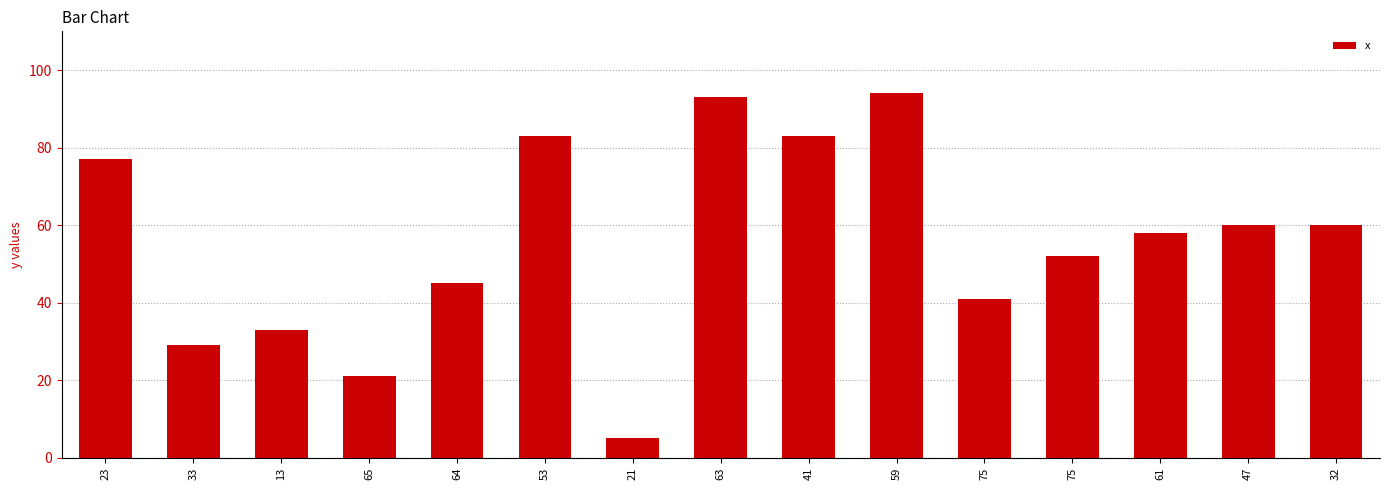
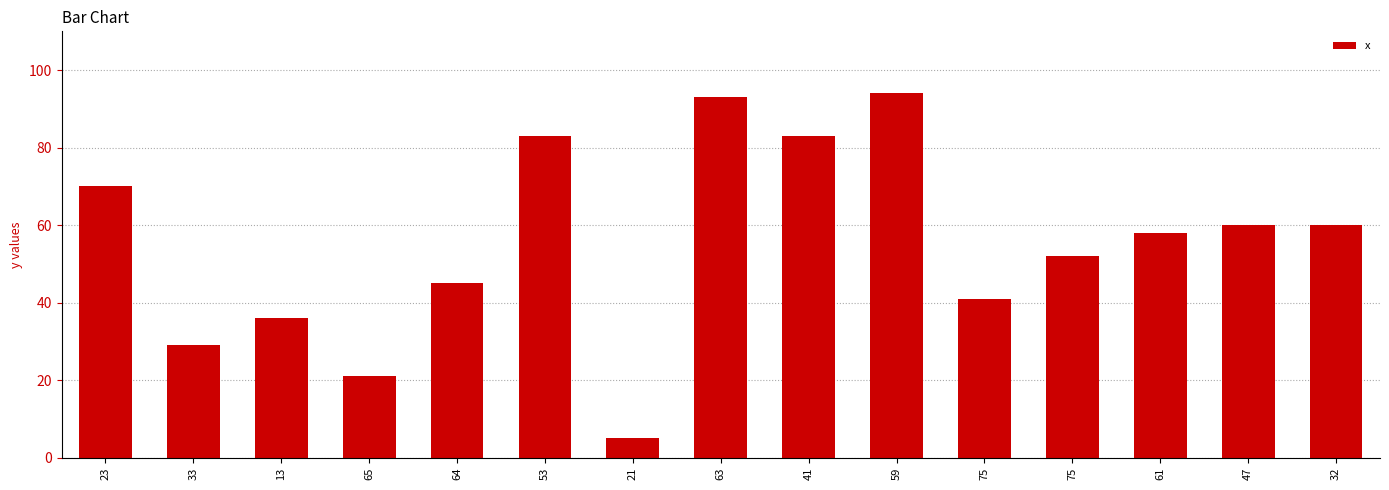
  {
-   "23": 77,
+   "23": 70,
    "33": 29,
-   "13": 33,
+   "13": 36,
    "65": 21,
    "64": 45,
    "53": 83,
    "21": 5,
    "63": 93,
    "41": 83,
    "59": 94,
    "61": 58,
    "47": 60,
    "32": 60
  }
